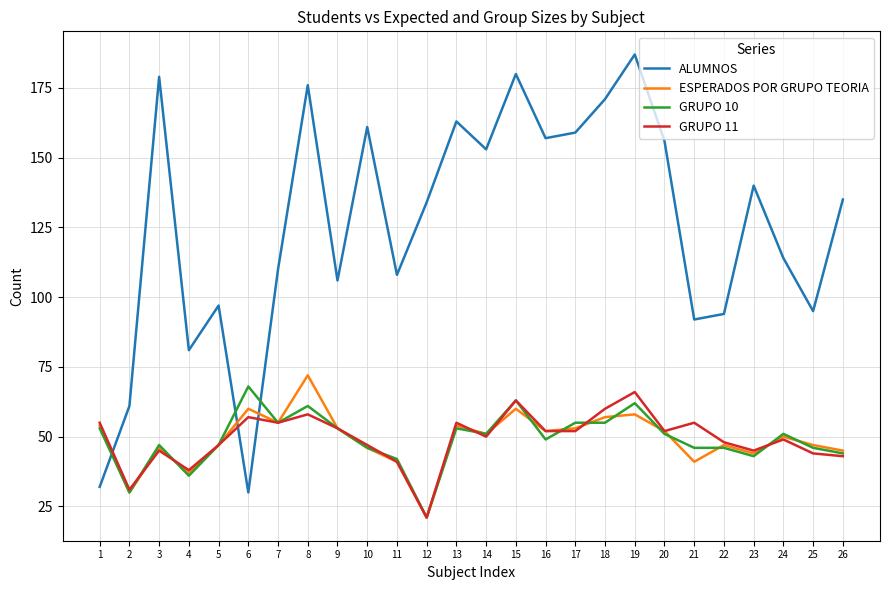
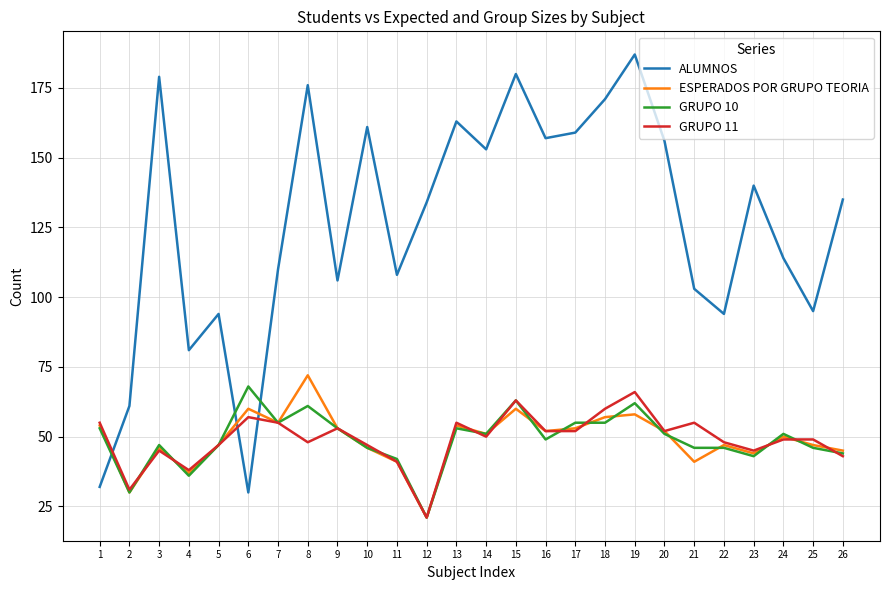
  {
    "ALUMNOS": {
      "1": 32,
      "2": 61,
      "3": 179,
      "4": 81,
-     "5": 97,
+     "5": 94,
      "6": 30,
      "7": 110,
      "8": 176,
      "9": 106,
      "10": 161,
      "11": 108,
      "12": 134,
      "13": 163,
      "14": 153,
      "15": 180,
      "16": 157,
      "17": 159,
      "18": 171,
      "19": 187,
      "20": 156,
-     "21": 92,
+     "21": 103,
      "22": 94,
      "23": 140,
      "24": 114,
      "25": 95,
      "26": 135
    },
    "ESPERADOS POR GRUPO TEORIA": {
      "1": 54,
      "3": 46,
      "4": 37,
      "6": 60,
      "8": 72,
      "13": 54,
      "15": 60,
      "17": 53,
      "18": 57,
      "19": 58,
      "21": 41,
      "22": 47,
      "23": 44,
      "24": 50,
      "25": 47,
      "26": 45
    },
    "GRUPO 10": {
      "1": 53,
      "3": 47,
      "4": 36,
      "6": 68,
      "8": 61,
      "11": 42,
      "13": 53,
      "16": 49,
      "17": 55,
      "18": 55,
      "19": 62,
      "20": 51,
      "21": 46,
      "22": 46,
      "23": 43,
      "24": 51,
      "25": 46,
      "26": 44
    },
    "GRUPO 11": {
      "1": 55,
      "2": 31,
      "3": 45,
      "4": 38,
      "6": 57,
-     "8": 58,
+     "8": 48,
      "10": 47,
      "13": 55,
      "14": 50,
      "17": 52,
      "18": 60,
      "19": 66,
      "21": 55,
      "22": 48,
      "23": 45,
      "24": 49,
-     "25": 44,
+     "25": 49,
      "26": 43
    }
  }
